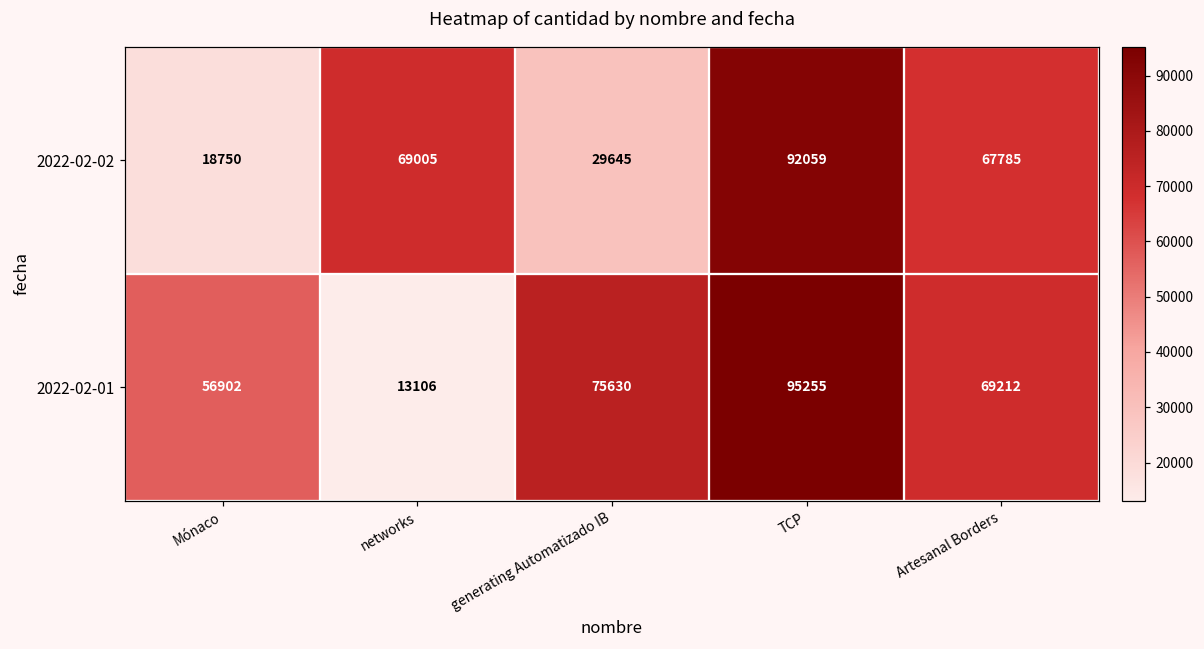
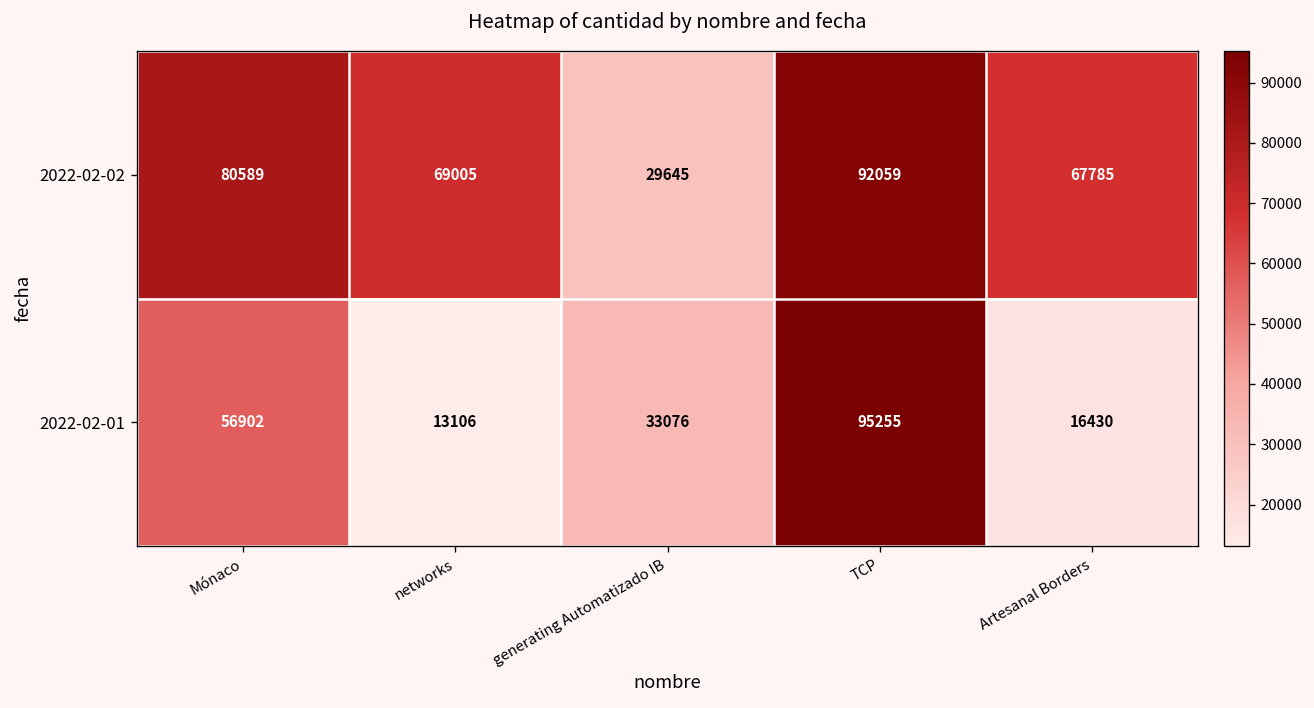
  {
    "2022-02-02": {
-     "Mónaco": 18750,
+     "Mónaco": 80589,
      "networks": 69005,
      "generating Automatizado IB": 29645,
      "TCP": 92059,
      "Artesanal Borders": 67785
    },
    "2022-02-01": {
      "Mónaco": 56902,
      "networks": 13106,
-     "generating Automatizado IB": 75630,
+     "generating Automatizado IB": 33076,
      "TCP": 95255,
-     "Artesanal Borders": 69212
+     "Artesanal Borders": 16430
    }
  }
